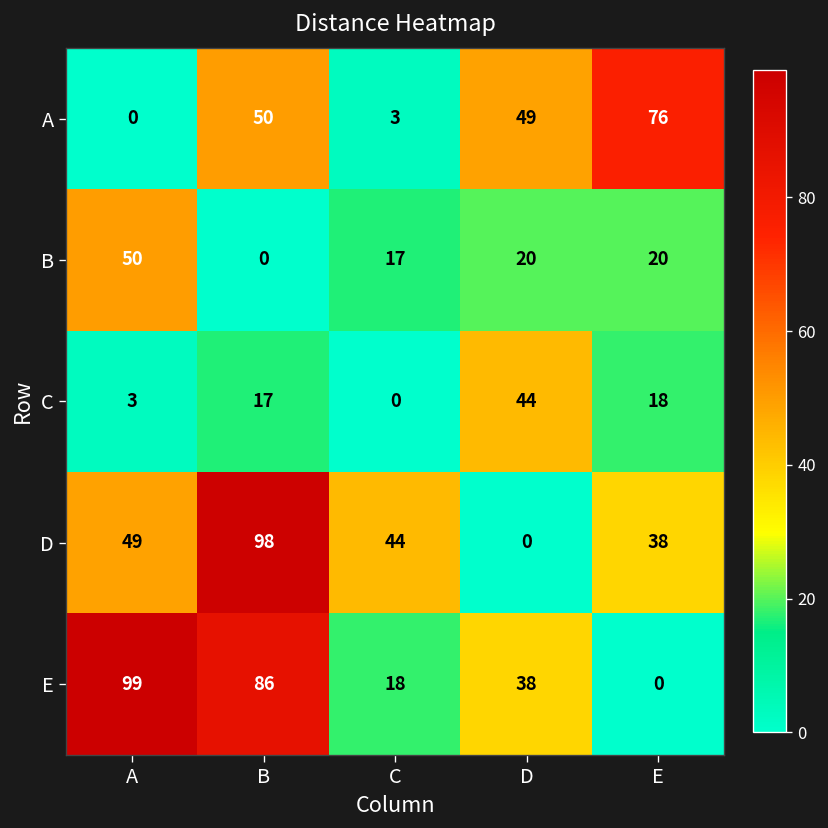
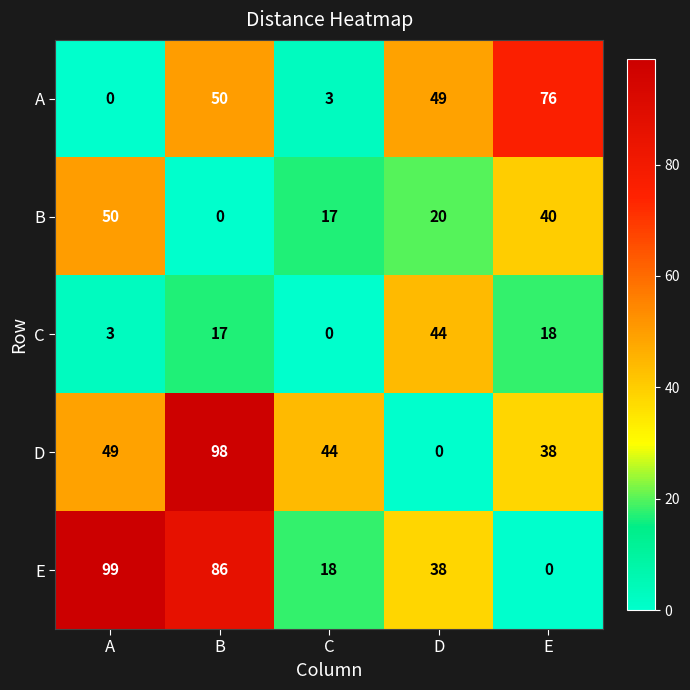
  {
    "A": {
      "A": 0,
      "B": 50,
      "C": 3,
      "D": 49,
      "E": 76
    },
    "B": {
      "A": 50,
      "B": 0,
      "C": 17,
      "D": 20,
-     "E": 20
+     "E": 40
    },
    "C": {
      "A": 3,
      "B": 17,
      "C": 0,
      "D": 44,
      "E": 18
    },
    "D": {
      "A": 49,
      "B": 98,
      "C": 44,
      "D": 0,
      "E": 38
    },
    "E": {
      "A": 99,
      "B": 86,
      "C": 18,
      "D": 38,
      "E": 0
    }
  }
